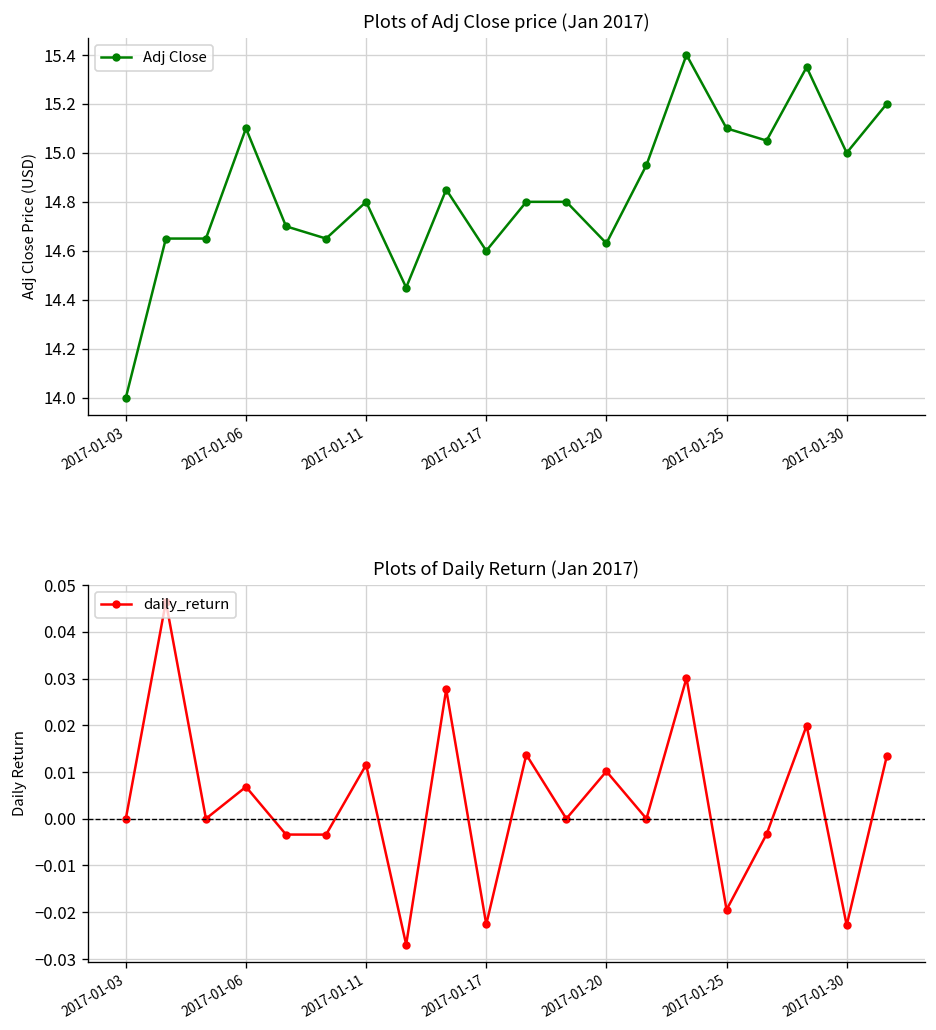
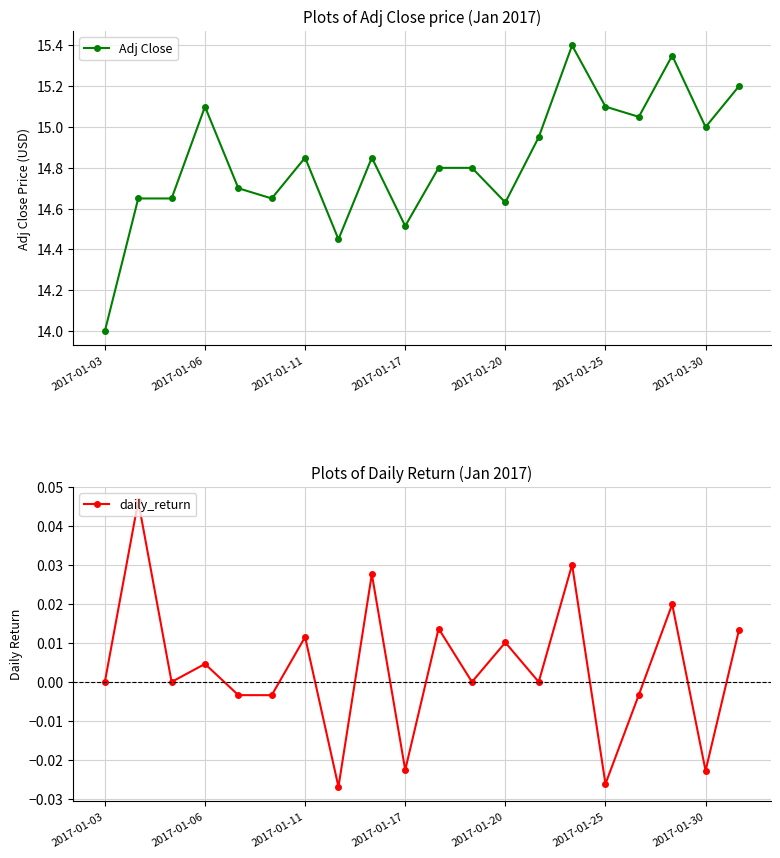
  {
    "Plots of Adj Close price (Jan 2017)": {
      "2017-01-03": 14.00,
      "2017-01-06": 15.10,
-     "2017-01-11": 14.80,
-     "2017-01-17": 14.60,
+     "2017-01-11": 14.85,
+     "2017-01-17": 14.51,
      "2017-01-20": 14.63,
      "2017-01-25": 15.10,
      "2017-01-30": 15.00
    },
    "Plots of Daily Return (Jan 2017)": {
      "2017-01-03": 0.000,
-     "2017-01-06": 0.007,
+     "2017-01-06": 0.005,
      "2017-01-11": 0.012,
      "2017-01-17": -0.023,
      "2017-01-20": 0.010,
-     "2017-01-25": -0.019,
+     "2017-01-25": -0.026,
      "2017-01-30": -0.023
    }
  }
